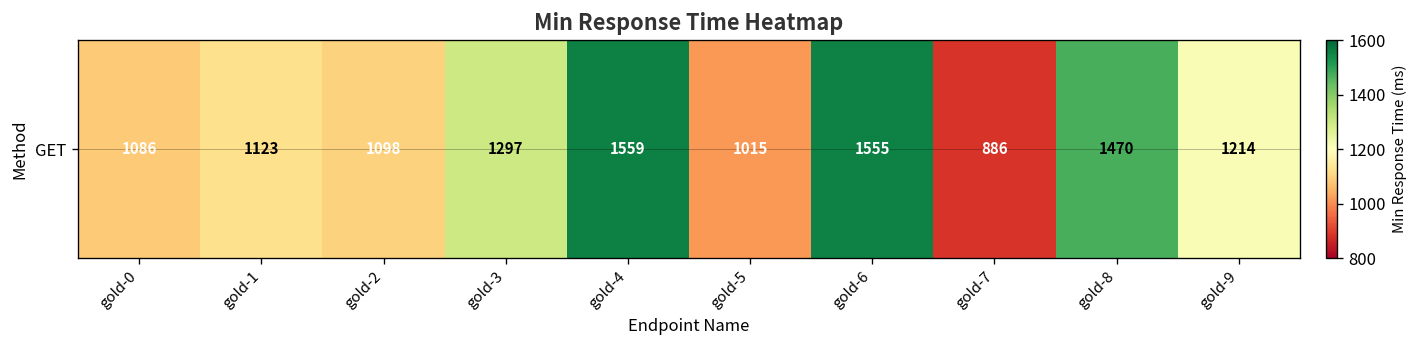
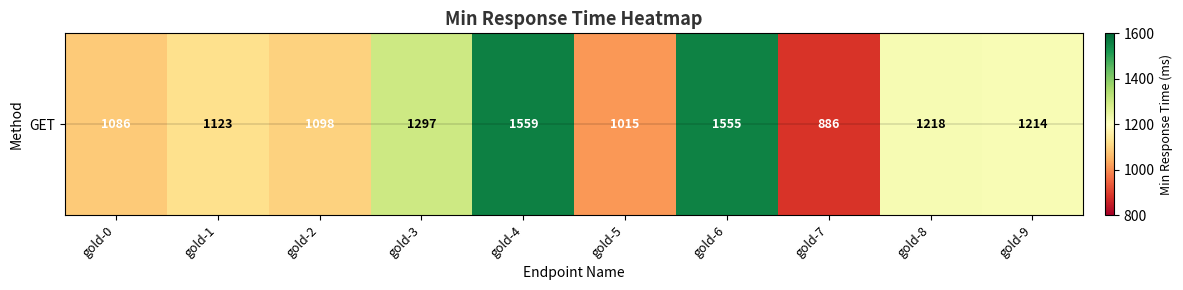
  {
    "GET": {
      "gold-0": 1086,
      "gold-1": 1123,
      "gold-2": 1098,
      "gold-3": 1297,
      "gold-4": 1559,
      "gold-5": 1015,
      "gold-6": 1555,
      "gold-7": 886,
-     "gold-8": 1470,
+     "gold-8": 1218,
      "gold-9": 1214
    }
  }
